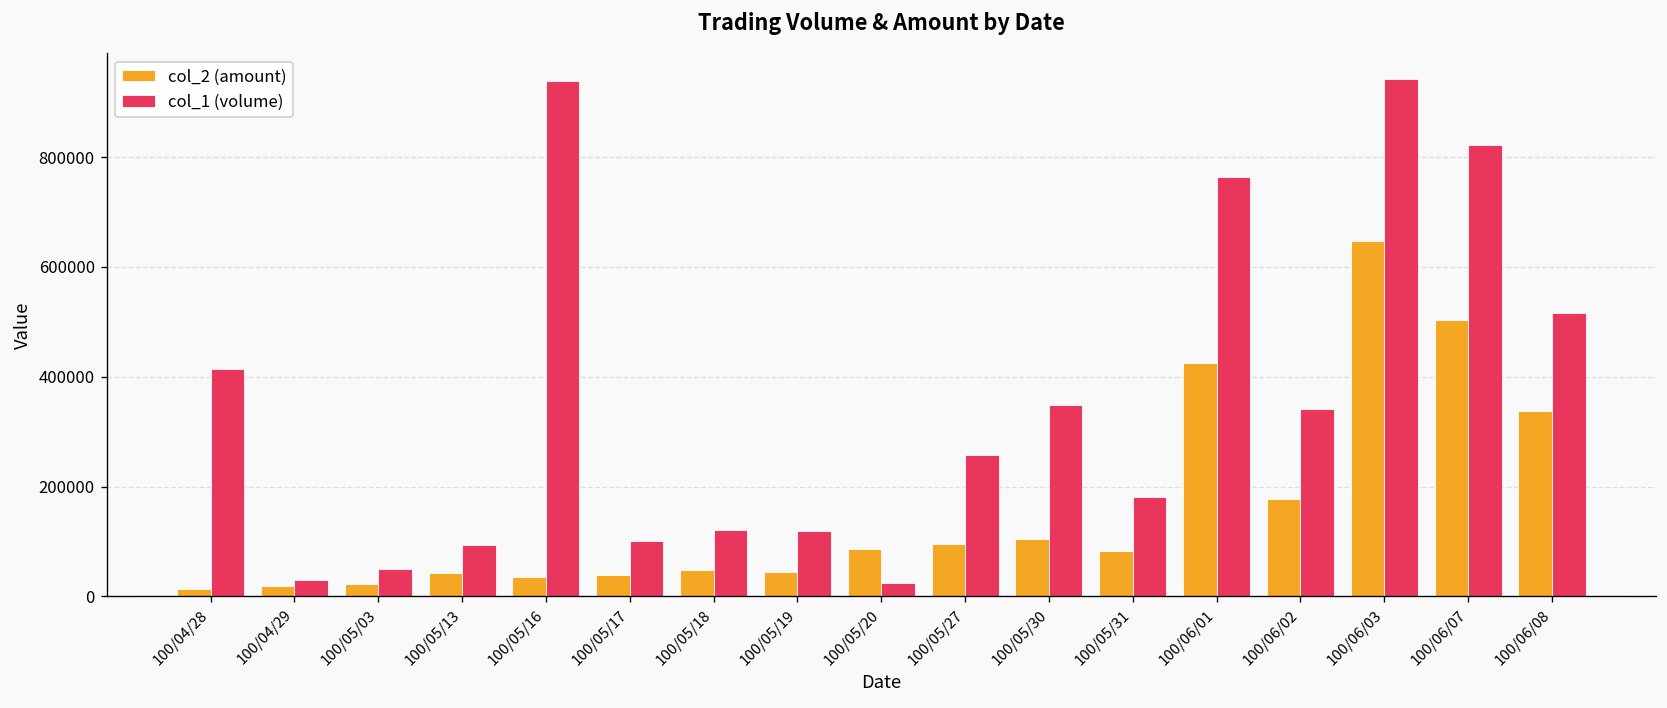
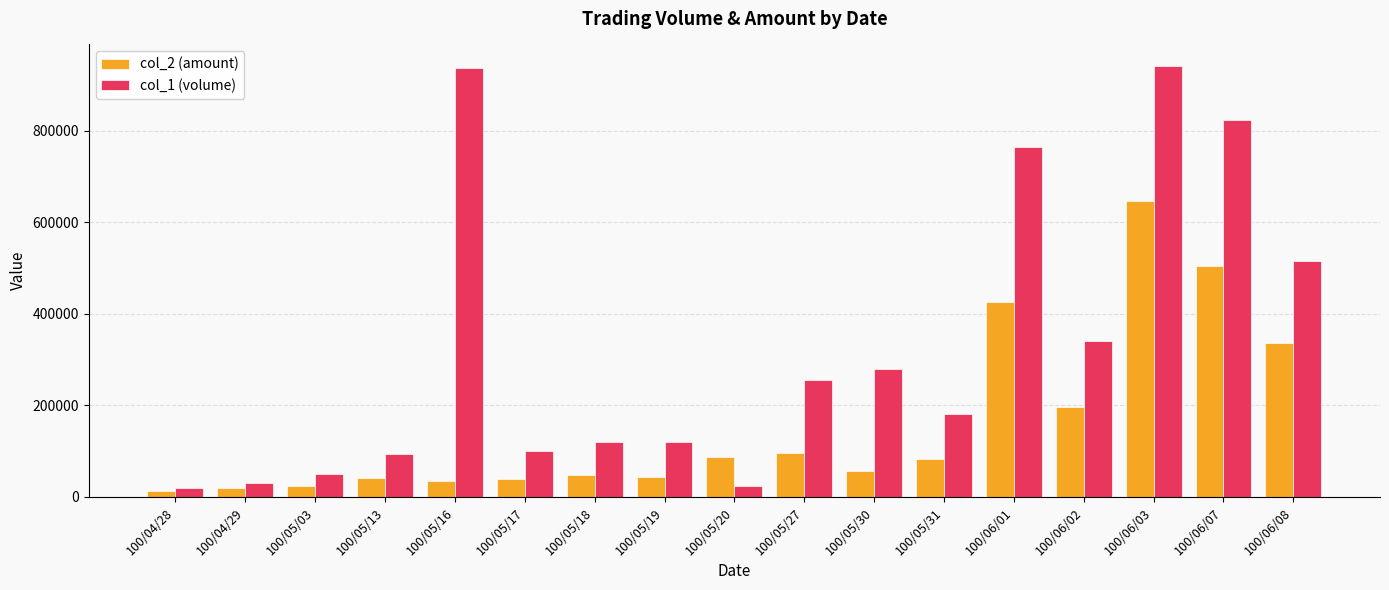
  {
    "col_2 (amount)": {
      "100/04/28": 10000,
      "100/04/29": 20000,
      "100/05/03": 20000,
      "100/05/13": 40000,
      "100/05/16": 40000,
      "100/05/17": 40000,
      "100/05/18": 50000,
      "100/05/19": 40000,
      "100/05/20": 90000,
      "100/05/27": 100000,
-     "100/05/30": 100000,
+     "100/05/30": 60000,
      "100/05/31": 80000,
      "100/06/01": 430000,
-     "100/06/02": 180000,
+     "100/06/02": 200000,
      "100/06/03": 650000,
      "100/06/07": 500000,
      "100/06/08": 340000
    },
    "col_1 (volume)": {
-     "100/04/28": 410000,
+     "100/04/28": 20000,
      "100/04/29": 30000,
      "100/05/03": 50000,
      "100/05/13": 90000,
      "100/05/16": 940000,
      "100/05/17": 100000,
      "100/05/18": 120000,
      "100/05/19": 120000,
      "100/05/20": 30000,
      "100/05/27": 260000,
-     "100/05/30": 350000,
+     "100/05/30": 280000,
      "100/05/31": 180000,
      "100/06/01": 760000,
      "100/06/02": 340000,
      "100/06/03": 940000,
      "100/06/07": 820000,
      "100/06/08": 520000
    }
  }
